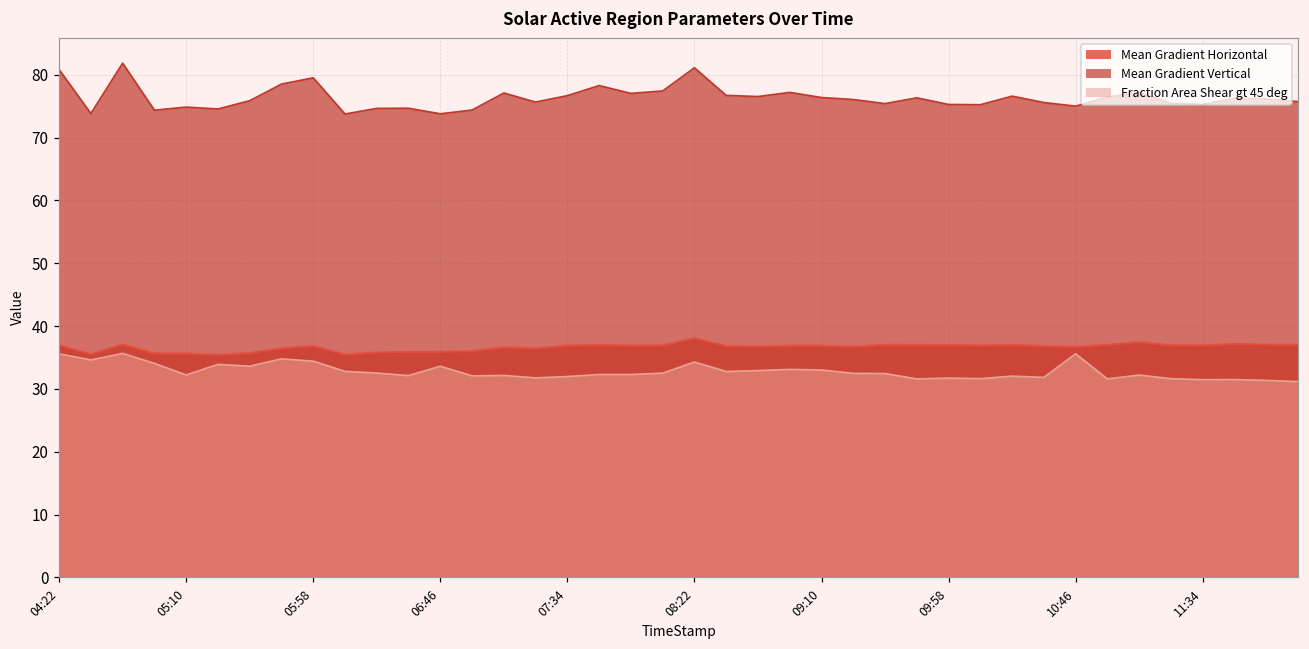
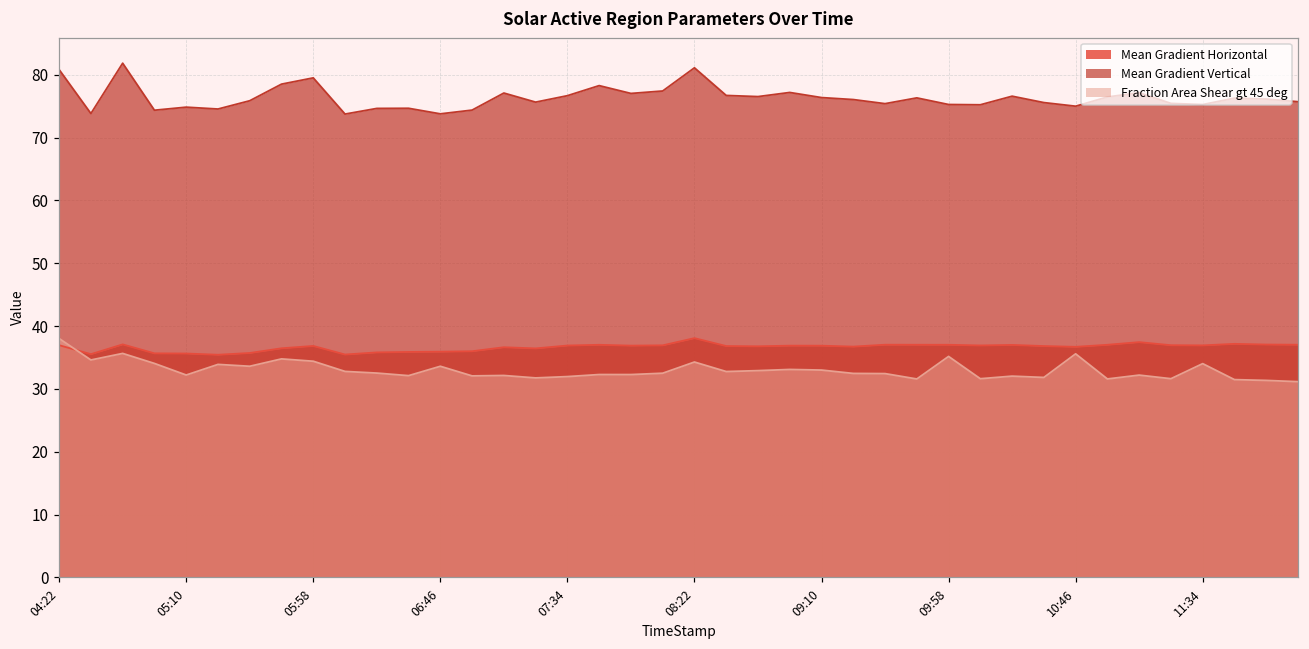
  {
    "Fraction Area Shear gt 45 deg": {
-     "04:22": 36,
+     "04:22": 38,
      "05:10": 32,
      "05:58": 34,
      "06:46": 34,
      "07:34": 32,
      "08:22": 34,
      "09:10": 33,
-     "09:58": 32,
+     "09:58": 35,
      "10:46": 36,
-     "11:34": 31
+     "11:34": 34
    }
  }
